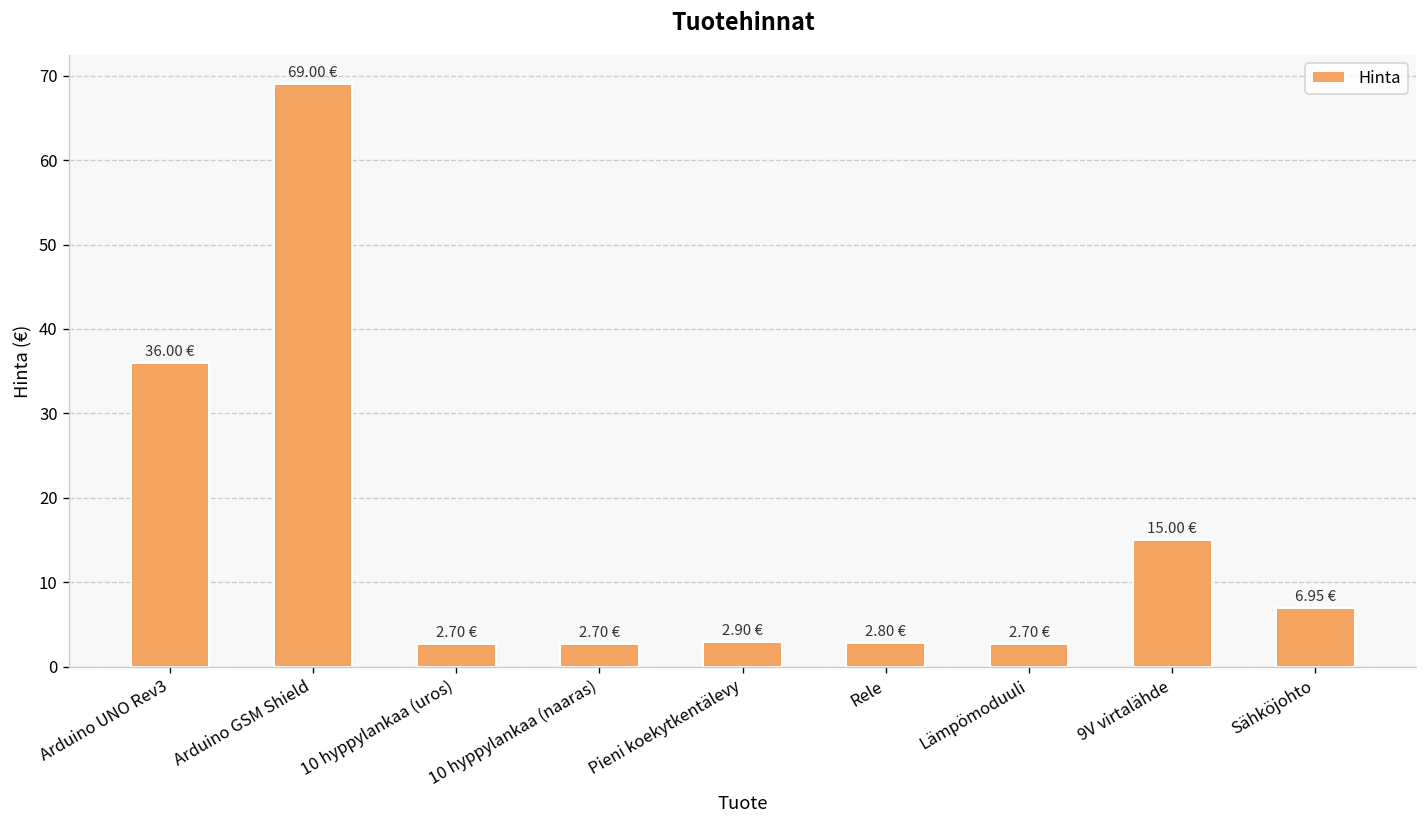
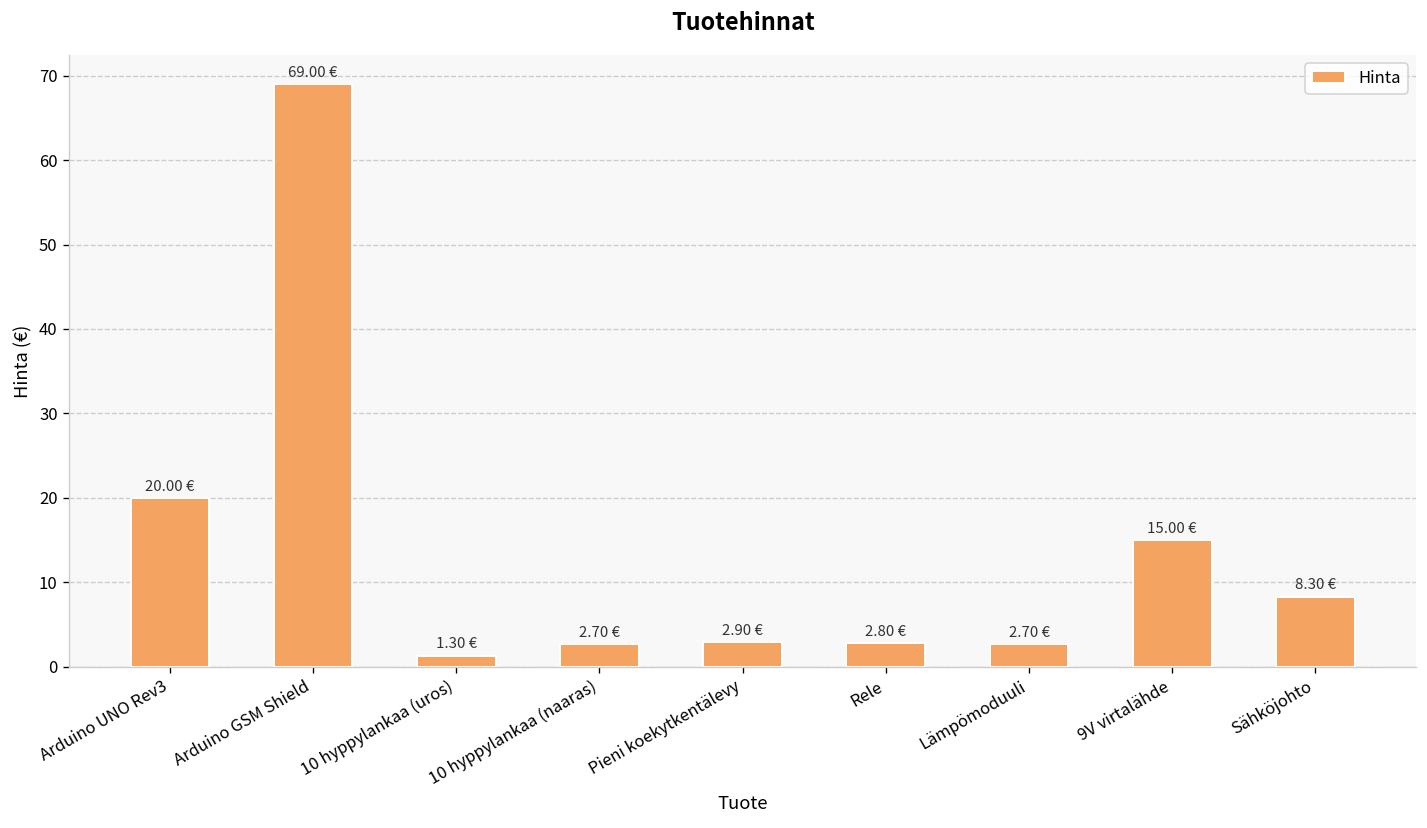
  {
-   "Arduino UNO Rev3": 36.00,
+   "Arduino UNO Rev3": 20.00,
    "Arduino GSM Shield": 69.00,
-   "10 hyppylankaa (uros)": 2.70,
+   "10 hyppylankaa (uros)": 1.30,
    "10 hyppylankaa (naaras)": 2.70,
    "Pieni koekytkentälevy": 2.90,
    "Rele": 2.80,
    "Lämpömoduuli": 2.70,
    "9V virtalähde": 15.00,
-   "Sähköjohto": 6.95
+   "Sähköjohto": 8.30
  }
